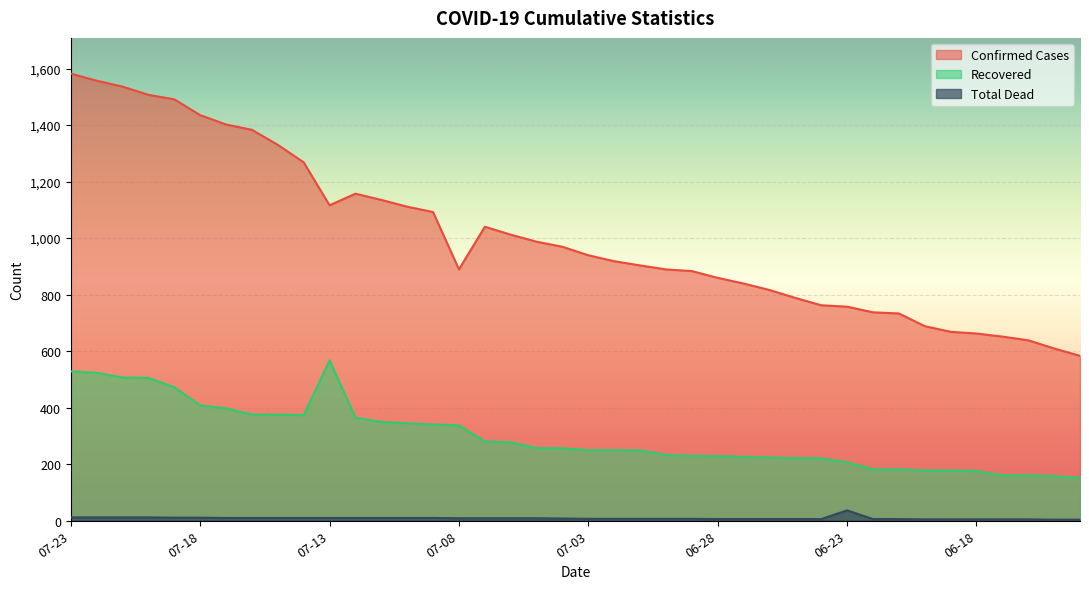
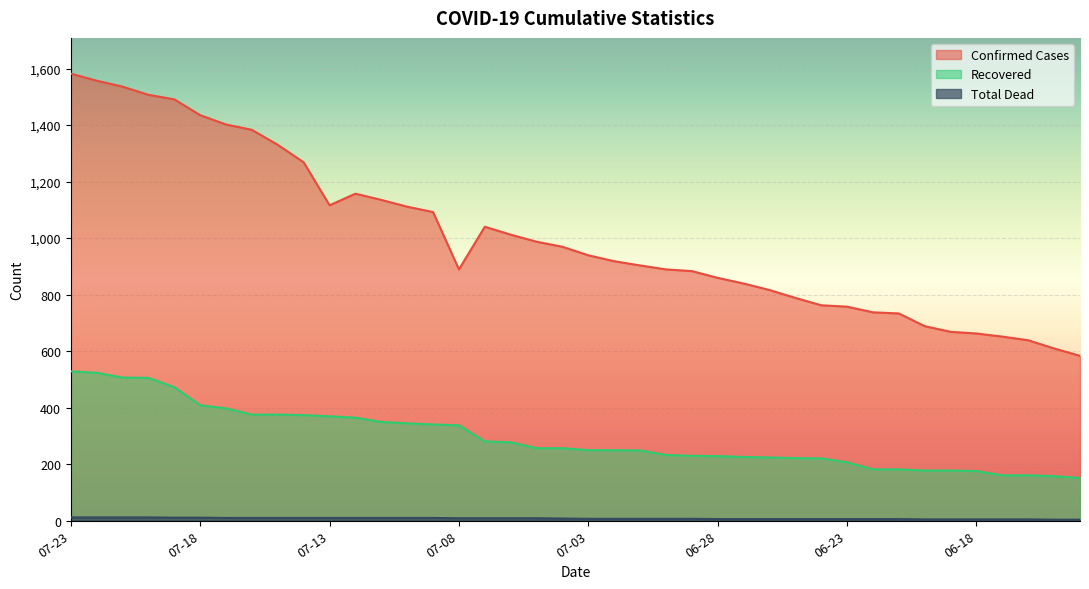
  {
    "Confirmed Cases": {
      "07-23": "1,580",
      "07-18": "1,440",
      "07-13": "1,120",
      "07-08": "890",
      "07-03": "940",
      "06-28": "860",
      "06-23": "760",
      "06-18": "660"
    },
    "Recovered": {
      "07-23": "530",
      "07-18": "410",
-     "07-13": "570",
+     "07-13": "370",
      "07-08": "340",
      "07-03": "250",
      "06-28": "230",
      "06-23": "210",
      "06-18": "180"
    },
    "Total Dead": {
      "07-23": "10",
      "07-18": "10",
      "07-13": "10",
      "07-08": "10",
      "07-03": "10",
      "06-28": "10",
-     "06-23": "40",
+     "06-23": "10",
      "06-18": "0"
    }
  }
